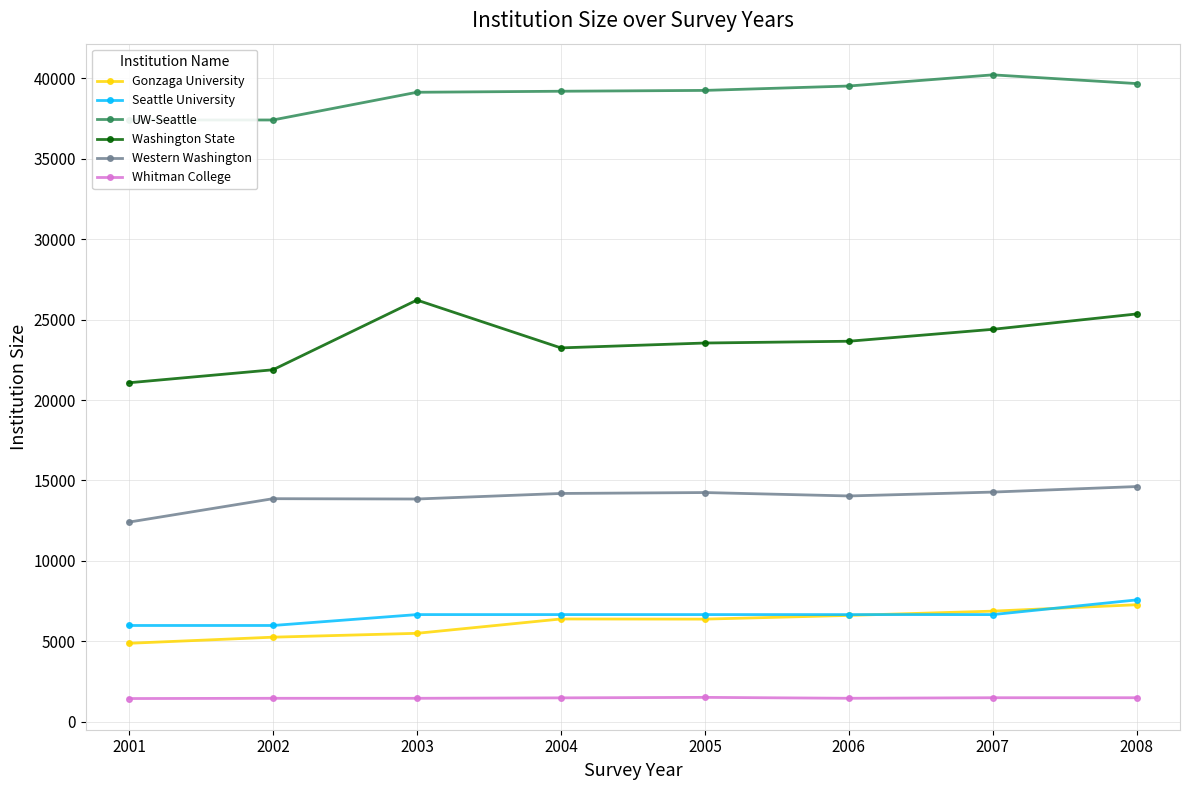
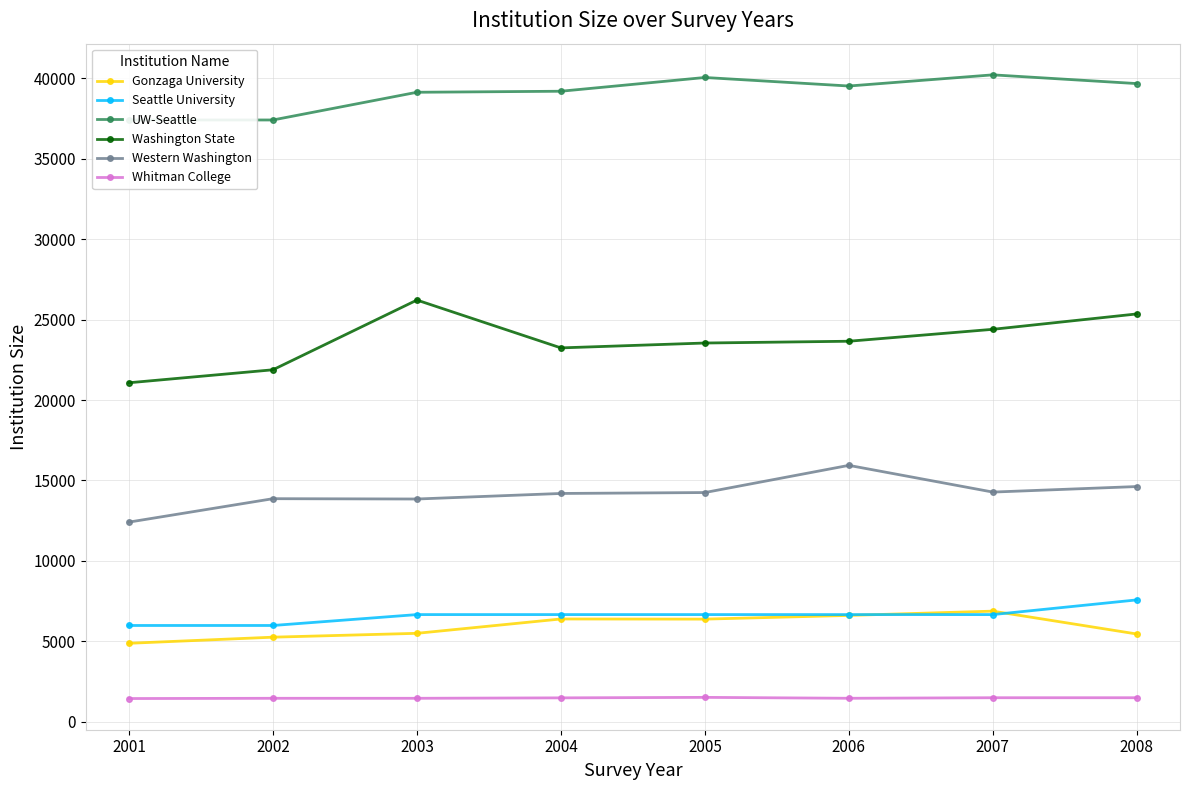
  {
    "Gonzaga University": {
      "2001": 4900,
      "2002": 5300,
      "2003": 5500,
      "2004": 6400,
      "2005": 6400,
      "2007": 6900,
-     "2008": 7300
+     "2008": 5500
    },
    "Seattle University": {
      "2001": 6000,
      "2002": 6000,
      "2003": 6700,
      "2004": 6700,
      "2005": 6700,
      "2007": 6700,
      "2008": 7600
    },
    "UW-Seattle": {
      "2002": 37400,
      "2003": 39100,
      "2004": 39200,
-     "2005": 39300,
+     "2005": 40100,
      "2006": 39500,
      "2007": 40200,
      "2008": 39700
    },
    "Washington State": {
      "2001": 21100,
      "2002": 21900,
      "2003": 26200,
      "2004": 23200,
      "2005": 23500,
      "2006": 23700,
      "2007": 24400,
      "2008": 25400
    },
    "Western Washington": {
      "2001": 12400,
      "2002": 13900,
      "2003": 13800,
      "2004": 14200,
      "2005": 14200,
-     "2006": 14000,
+     "2006": 15900,
      "2007": 14300,
      "2008": 14600
    },
    "Whitman College": {
      "2001": 1400,
      "2002": 1500,
      "2003": 1500,
      "2004": 1500,
      "2005": 1500,
      "2006": 1500,
      "2007": 1500,
      "2008": 1500
    }
  }
